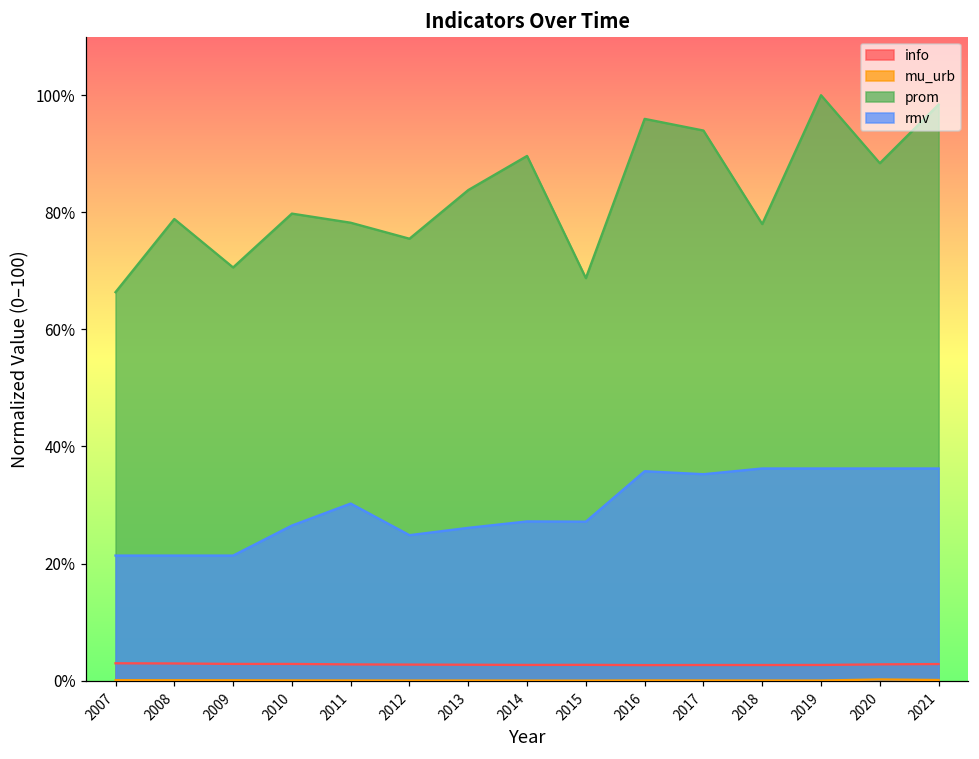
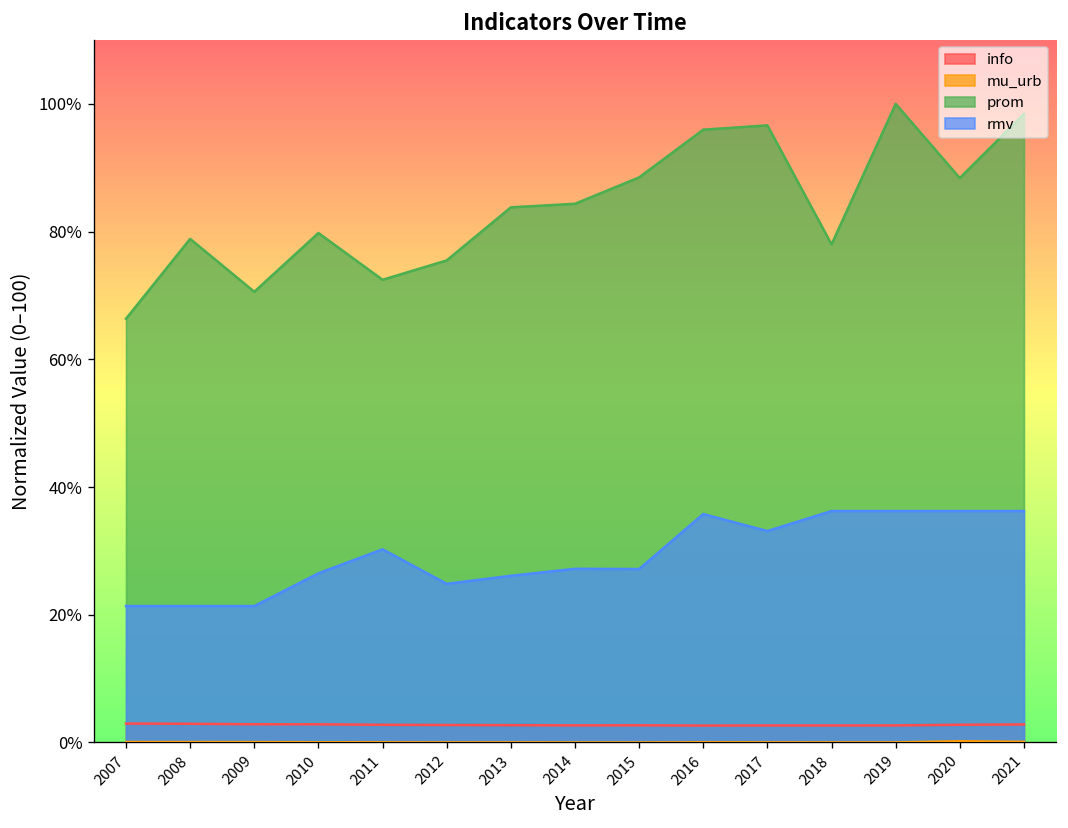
  {
    "info": {
      "2007": "3%",
      "2008": "3%",
      "2009": "3%",
      "2010": "3%",
      "2011": "3%",
      "2012": "3%",
      "2013": "3%",
      "2014": "3%",
      "2015": "3%",
      "2016": "3%",
      "2017": "3%",
      "2018": "3%",
      "2019": "3%",
      "2020": "3%",
      "2021": "3%"
    },
    "mu_urb": {
      "2007": "0%",
      "2008": "0%",
      "2009": "0%",
      "2010": "0%",
      "2011": "0%",
      "2012": "0%",
      "2013": "0%",
      "2014": "0%",
      "2015": "0%",
      "2016": "0%",
      "2017": "0%",
      "2018": "0%",
      "2019": "0%",
      "2020": "0%",
      "2021": "0%"
    },
    "prom": {
      "2007": "66%",
      "2008": "79%",
      "2009": "71%",
      "2010": "80%",
-     "2011": "78%",
+     "2011": "72%",
      "2012": "75%",
      "2013": "84%",
-     "2014": "90%",
-     "2015": "69%",
+     "2014": "84%",
+     "2015": "88%",
      "2016": "96%",
-     "2017": "94%",
+     "2017": "97%",
      "2018": "78%",
      "2019": "100%",
      "2020": "88%"
    },
    "rmv": {
      "2007": "21%",
      "2008": "21%",
      "2009": "21%",
      "2010": "26%",
      "2011": "30%",
      "2012": "25%",
      "2013": "26%",
      "2014": "27%",
      "2015": "27%",
      "2016": "36%",
-     "2017": "35%",
+     "2017": "33%",
      "2018": "36%",
      "2019": "36%",
      "2020": "36%",
      "2021": "36%"
    }
  }
